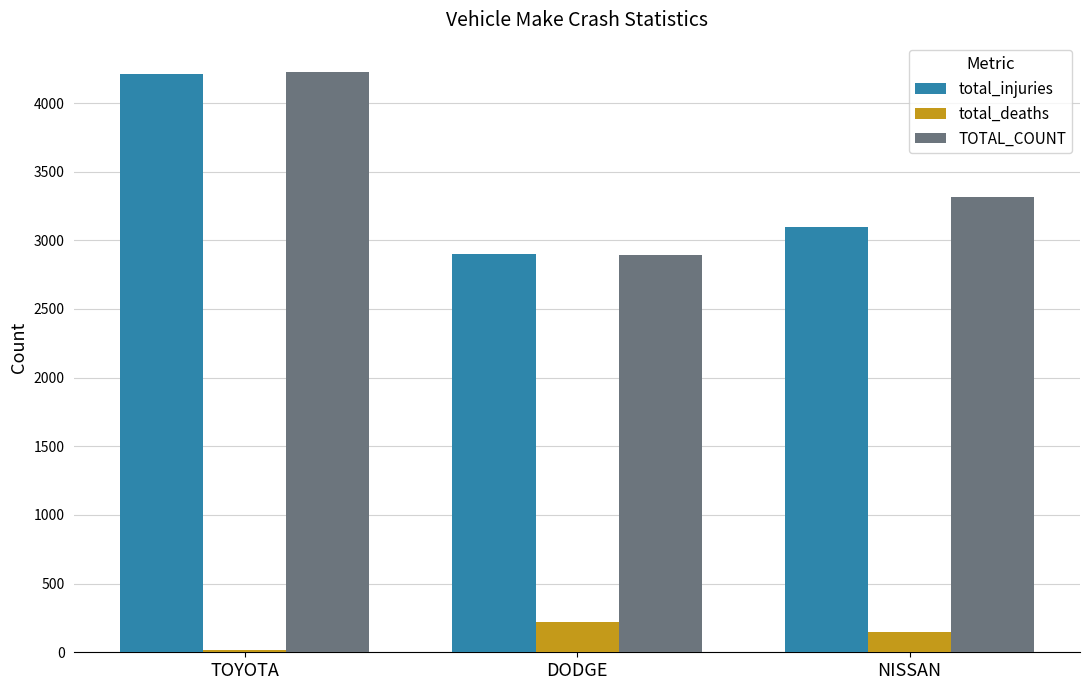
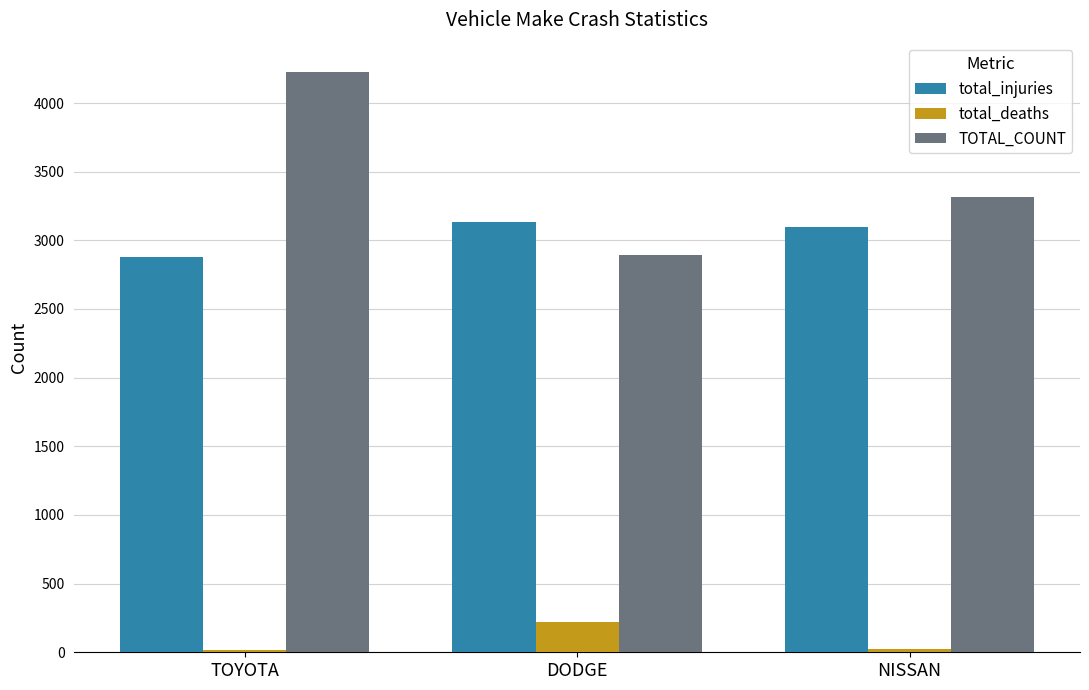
  {
    "total_injuries": {
-     "TOYOTA": 4210,
-     "DODGE": 2900,
+     "TOYOTA": 2880,
+     "DODGE": 3130,
      "NISSAN": 3100
    },
    "total_deaths": {
      "TOYOTA": 20,
      "DODGE": 220,
-     "NISSAN": 150
+     "NISSAN": 20
    },
    "TOTAL_COUNT": {
      "TOYOTA": 4230,
      "DODGE": 2890,
      "NISSAN": 3310
    }
  }
